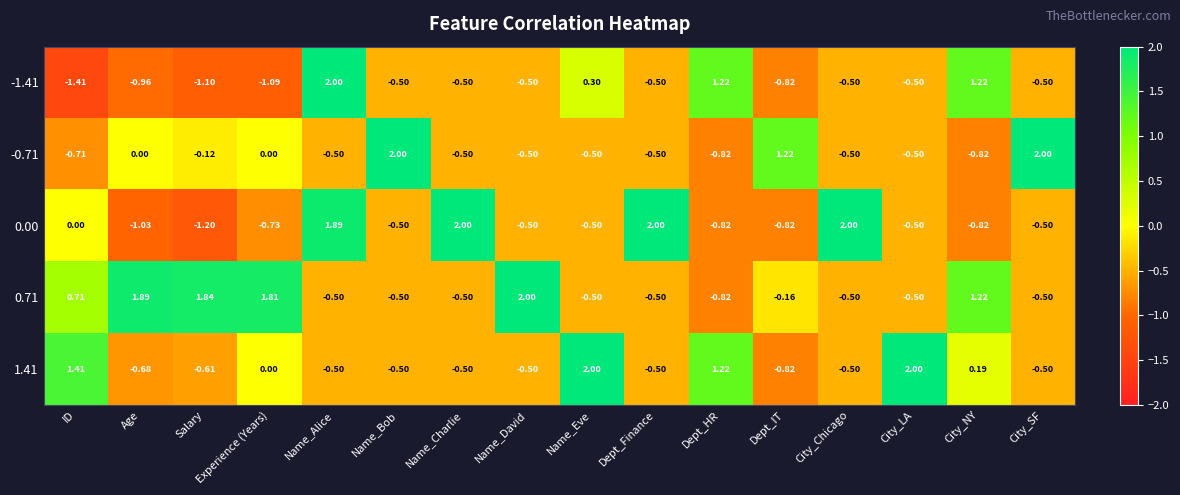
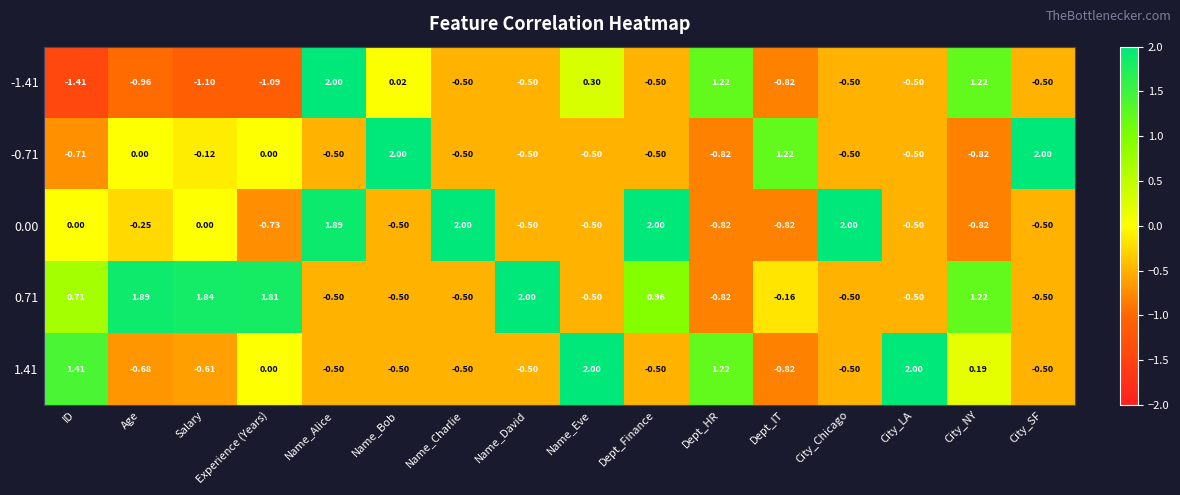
  {
    "-1.41": {
      "ID": -1.41,
      "Age": -0.96,
      "Salary": -1.10,
      "Experience (Years)": -1.09,
      "Name_Alice": 2.00,
-     "Name_Bob": -0.50,
+     "Name_Bob": 0.02,
      "Name_Charlie": -0.50,
      "Name_David": -0.50,
      "Name_Eve": 0.30,
      "Dept_Finance": -0.50,
      "Dept_HR": 1.22,
      "Dept_IT": -0.82,
      "City_Chicago": -0.50,
      "City_LA": -0.50,
      "City_NY": 1.22,
      "City_SF": -0.50
    },
    "-0.71": {
      "ID": -0.71,
      "Age": 0.00,
      "Salary": -0.12,
      "Experience (Years)": 0.00,
      "Name_Alice": -0.50,
      "Name_Bob": 2.00,
      "Name_Charlie": -0.50,
      "Name_David": -0.50,
      "Name_Eve": -0.50,
      "Dept_Finance": -0.50,
      "Dept_HR": -0.82,
      "Dept_IT": 1.22,
      "City_Chicago": -0.50,
      "City_LA": -0.50,
      "City_NY": -0.82,
      "City_SF": 2.00
    },
    "0.00": {
      "ID": 0.00,
-     "Age": -1.03,
-     "Salary": -1.20,
+     "Age": -0.25,
+     "Salary": 0.00,
      "Experience (Years)": -0.73,
      "Name_Alice": 1.89,
      "Name_Bob": -0.50,
      "Name_Charlie": 2.00,
      "Name_David": -0.50,
      "Name_Eve": -0.50,
      "Dept_Finance": 2.00,
      "Dept_HR": -0.82,
      "Dept_IT": -0.82,
      "City_Chicago": 2.00,
      "City_LA": -0.50,
      "City_NY": -0.82,
      "City_SF": -0.50
    },
    "0.71": {
      "ID": 0.71,
      "Age": 1.89,
      "Salary": 1.84,
      "Experience (Years)": 1.81,
      "Name_Alice": -0.50,
      "Name_Bob": -0.50,
      "Name_Charlie": -0.50,
      "Name_David": 2.00,
      "Name_Eve": -0.50,
-     "Dept_Finance": -0.50,
+     "Dept_Finance": 0.96,
      "Dept_HR": -0.82,
      "Dept_IT": -0.16,
      "City_Chicago": -0.50,
      "City_LA": -0.50,
      "City_NY": 1.22,
      "City_SF": -0.50
    },
    "1.41": {
      "ID": 1.41,
      "Age": -0.68,
      "Salary": -0.61,
      "Experience (Years)": 0.00,
      "Name_Alice": -0.50,
      "Name_Bob": -0.50,
      "Name_Charlie": -0.50,
      "Name_David": -0.50,
      "Name_Eve": 2.00,
      "Dept_Finance": -0.50,
      "Dept_HR": 1.22,
      "Dept_IT": -0.82,
      "City_Chicago": -0.50,
      "City_LA": 2.00,
      "City_NY": 0.19,
      "City_SF": -0.50
    }
  }
